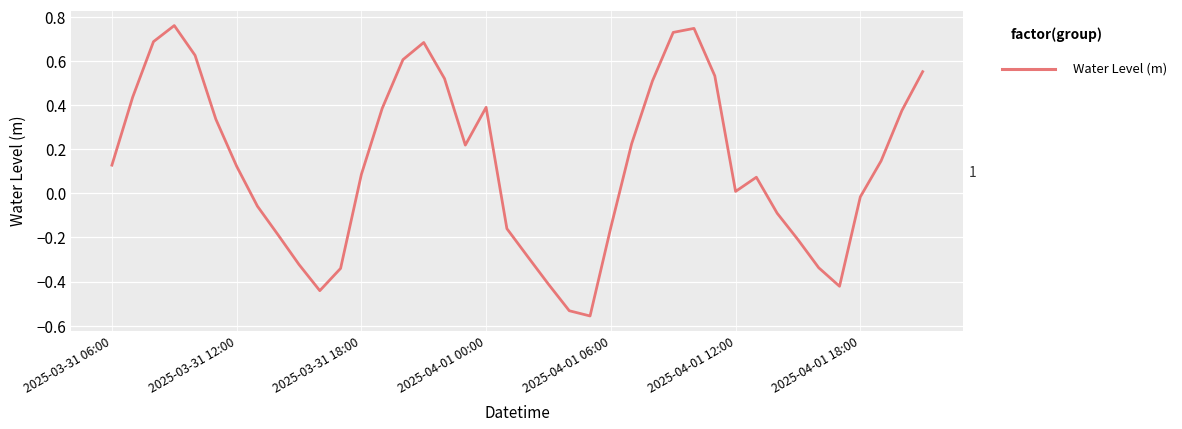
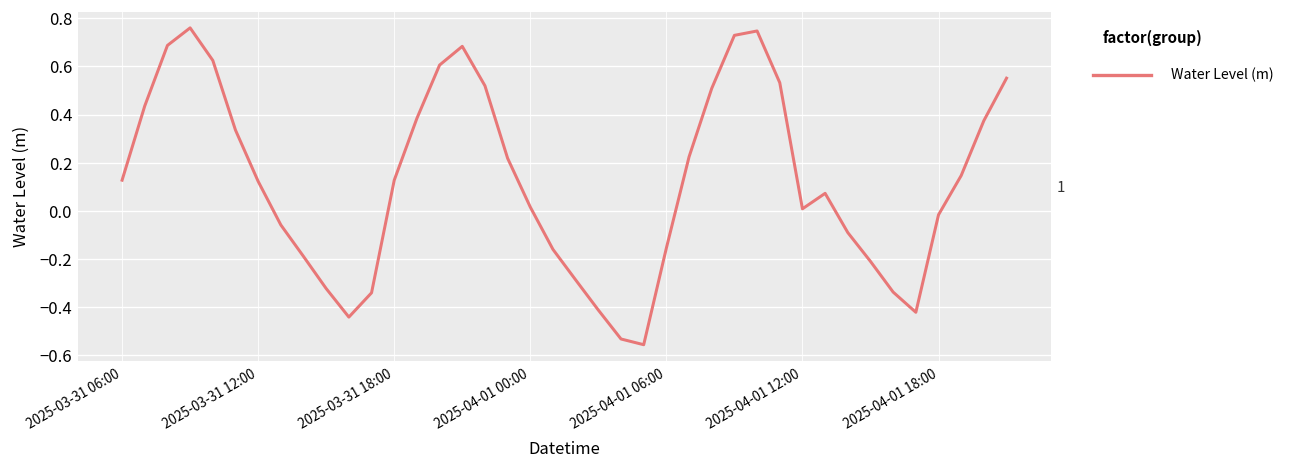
  {
    "2025-03-31 06:00": 0.13,
    "2025-03-31 12:00": 0.12,
-   "2025-03-31 18:00": 0.09,
-   "2025-04-01 00:00": 0.39,
+   "2025-03-31 18:00": 0.13,
+   "2025-04-01 00:00": 0.02,
    "2025-04-01 06:00": -0.15,
    "2025-04-01 12:00": 0.01,
    "2025-04-01 18:00": -0.02
  }
